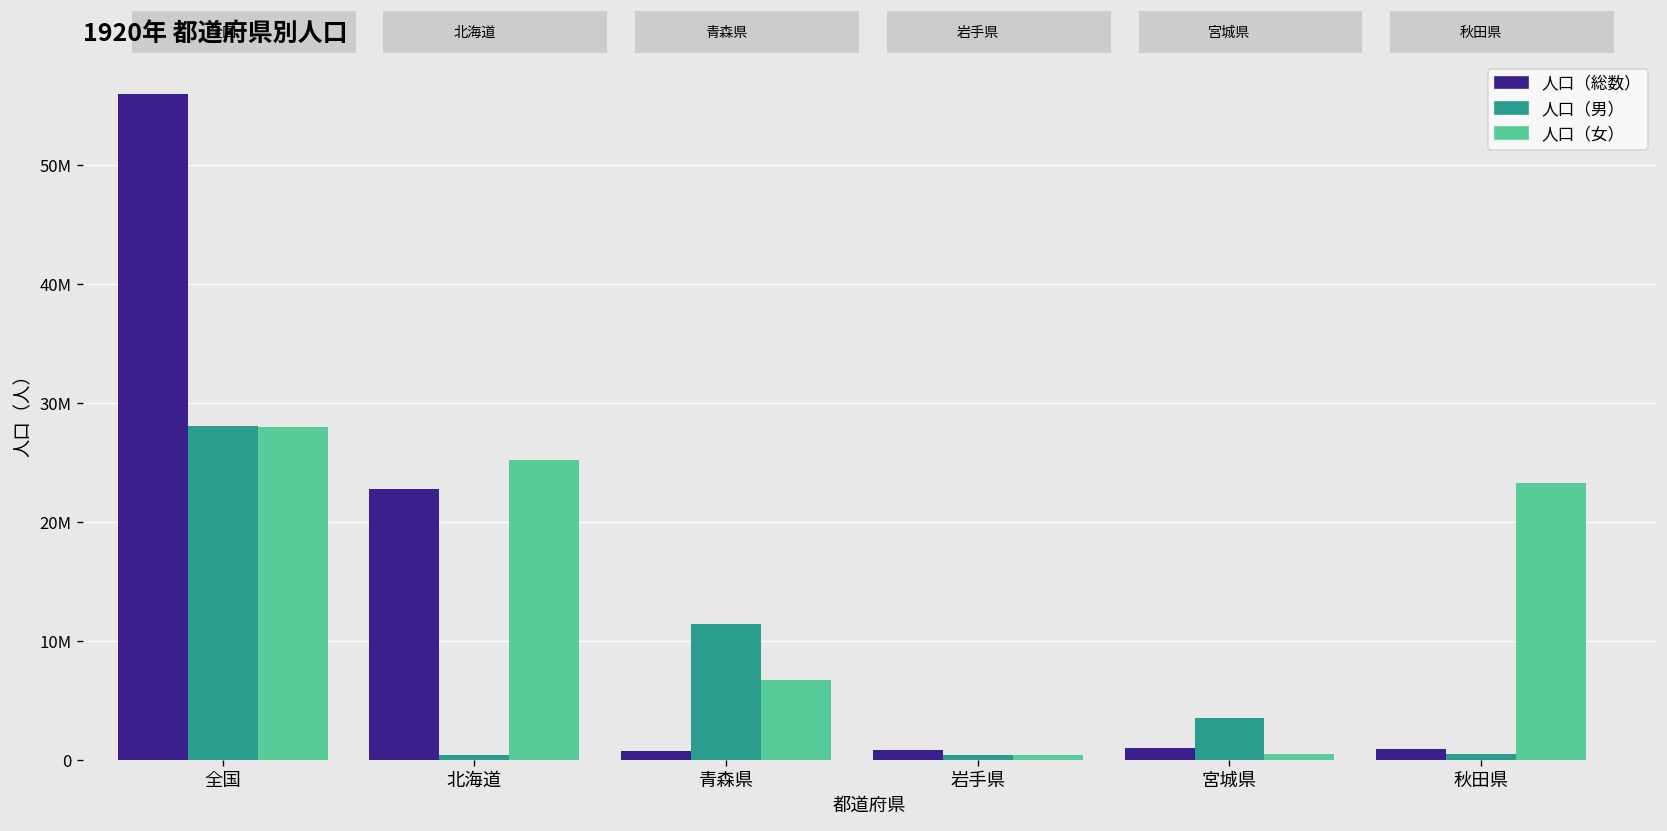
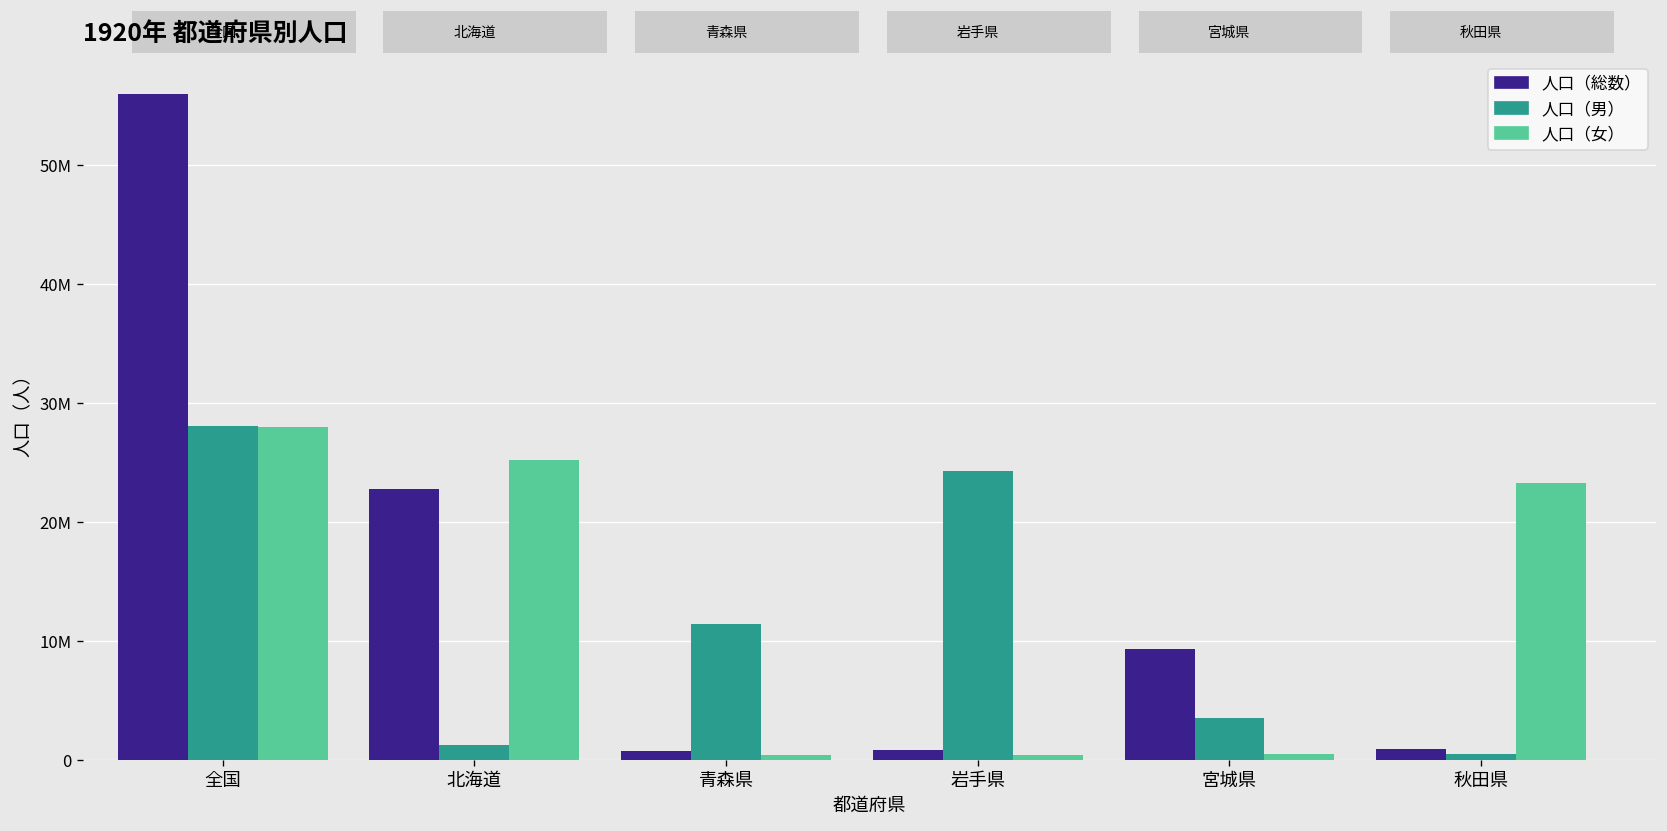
  {
    "人口（総数）": {
      "全国": 56000000,
      "北海道": 23000000,
      "青森県": 1000000,
      "岩手県": 1000000,
-     "宮城県": 1000000,
+     "宮城県": 9000000,
      "秋田県": 1000000
    },
    "人口（男）": {
      "全国": 28000000,
-     "北海道": 0,
+     "北海道": 1000000,
      "青森県": 11000000,
-     "岩手県": 0,
+     "岩手県": 24000000,
      "宮城県": 4000000,
      "秋田県": 0
    },
    "人口（女）": {
      "全国": 28000000,
      "北海道": 25000000,
-     "青森県": 7000000,
+     "青森県": 0,
      "岩手県": 0,
      "宮城県": 0,
      "秋田県": 23000000
    }
  }
